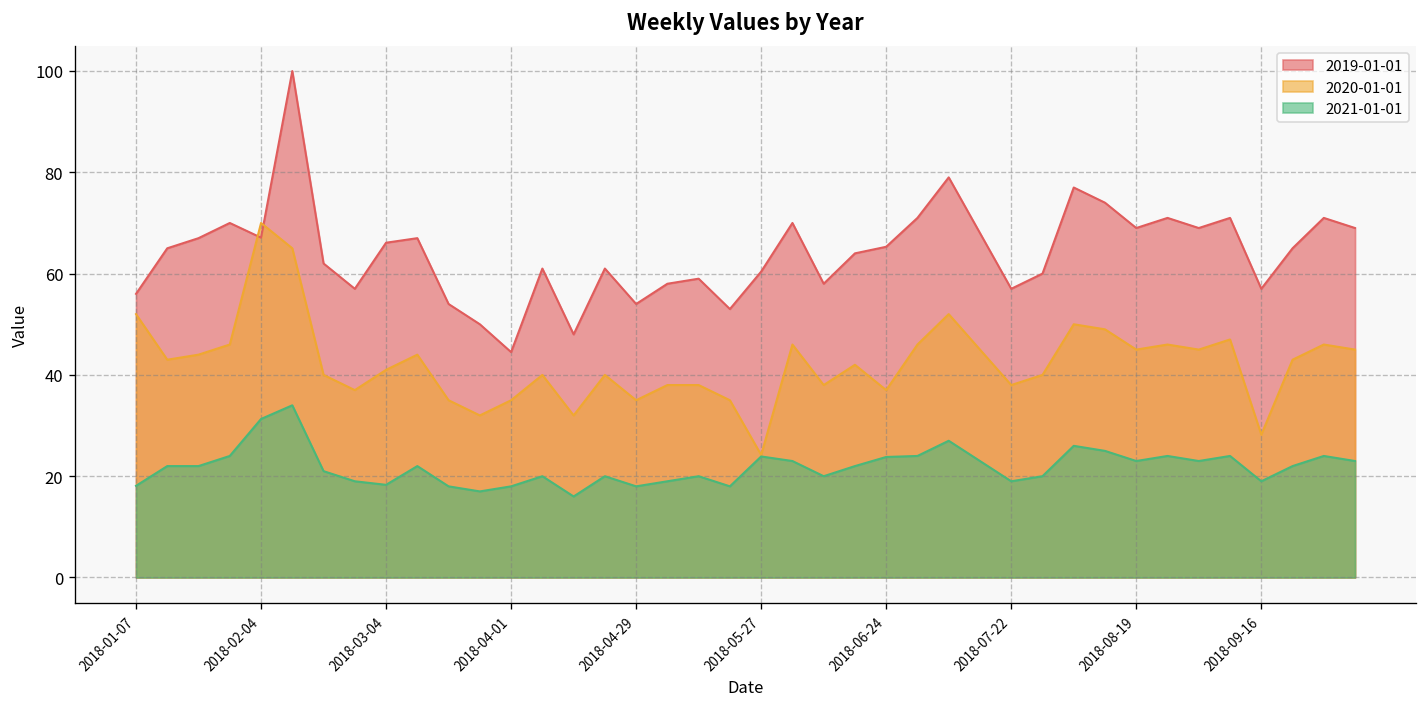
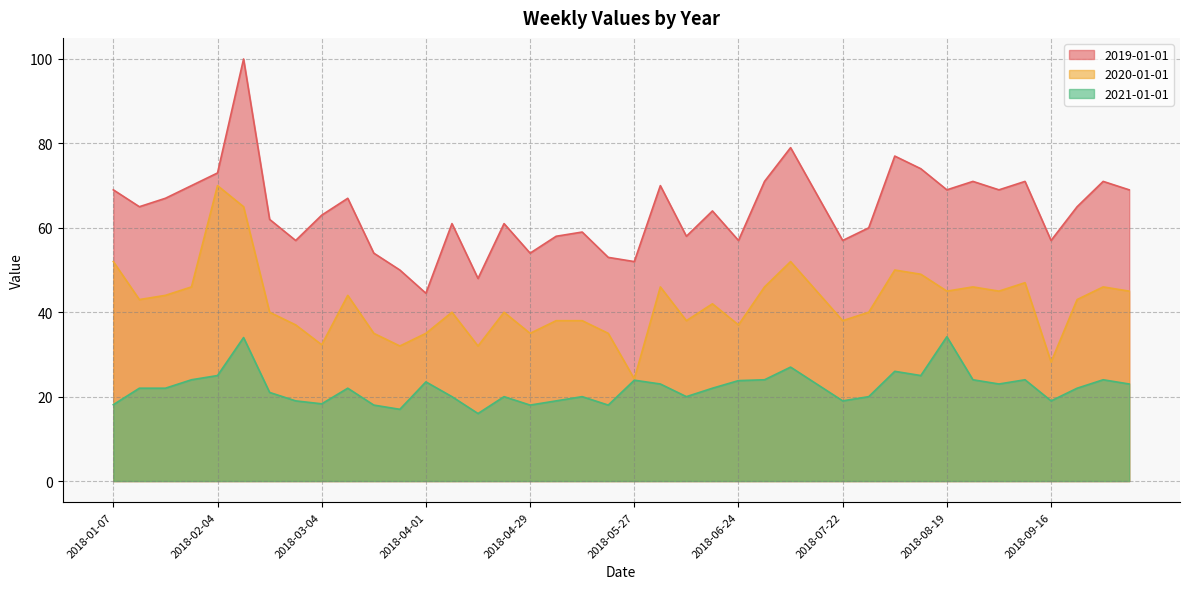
  {
    "2019-01-01": {
-     "2018-01-07": 56,
-     "2018-02-04": 67,
-     "2018-03-04": 66,
+     "2018-01-07": 69,
+     "2018-02-04": 73,
+     "2018-03-04": 63,
      "2018-04-01": 45,
      "2018-04-29": 54,
-     "2018-05-27": 60,
-     "2018-06-24": 65,
+     "2018-05-27": 52,
+     "2018-06-24": 57,
      "2018-07-22": 57,
      "2018-08-19": 69,
      "2018-09-16": 57
    },
    "2020-01-01": {
      "2018-01-07": 52,
      "2018-02-04": 70,
-     "2018-03-04": 41,
+     "2018-03-04": 32,
      "2018-04-01": 35,
      "2018-04-29": 35,
      "2018-06-24": 37,
      "2018-07-22": 38,
      "2018-08-19": 45,
      "2018-09-16": 28
    },
    "2021-01-01": {
      "2018-01-07": 18,
-     "2018-02-04": 31,
+     "2018-02-04": 25,
      "2018-03-04": 18,
-     "2018-04-01": 18,
+     "2018-04-01": 24,
      "2018-04-29": 18,
      "2018-06-24": 24,
      "2018-07-22": 19,
-     "2018-08-19": 23,
+     "2018-08-19": 34,
      "2018-09-16": 19
    }
  }
